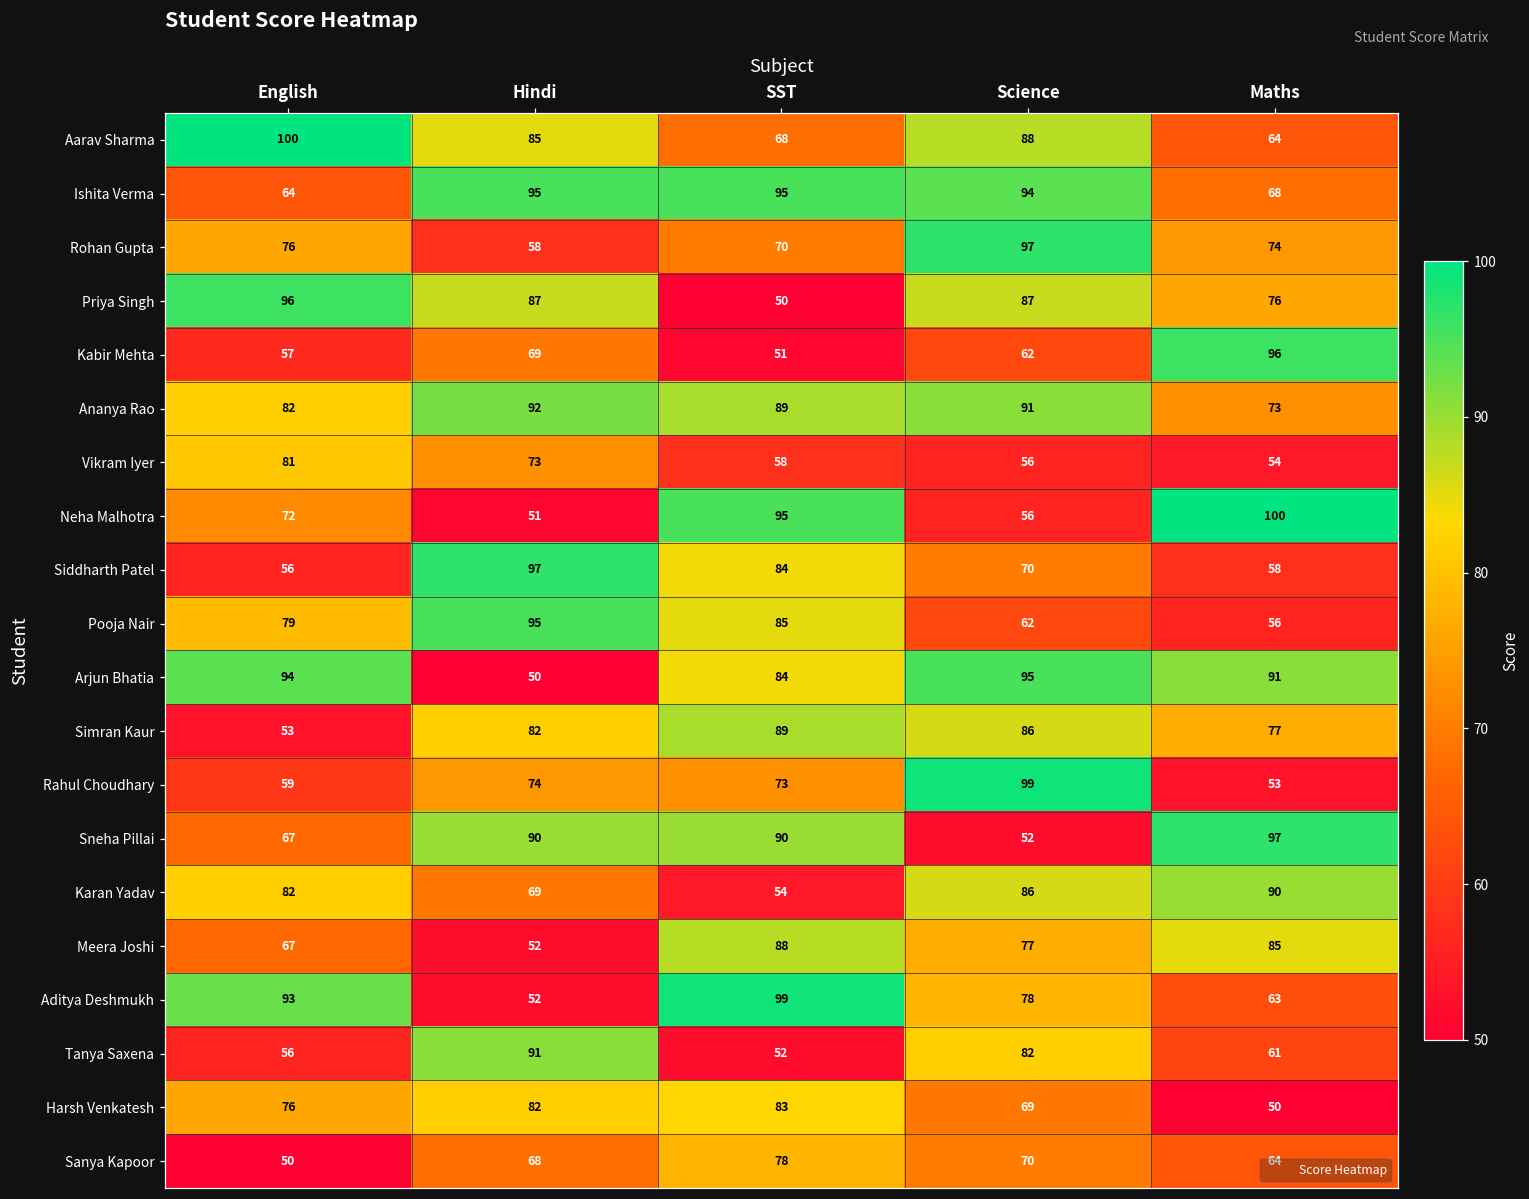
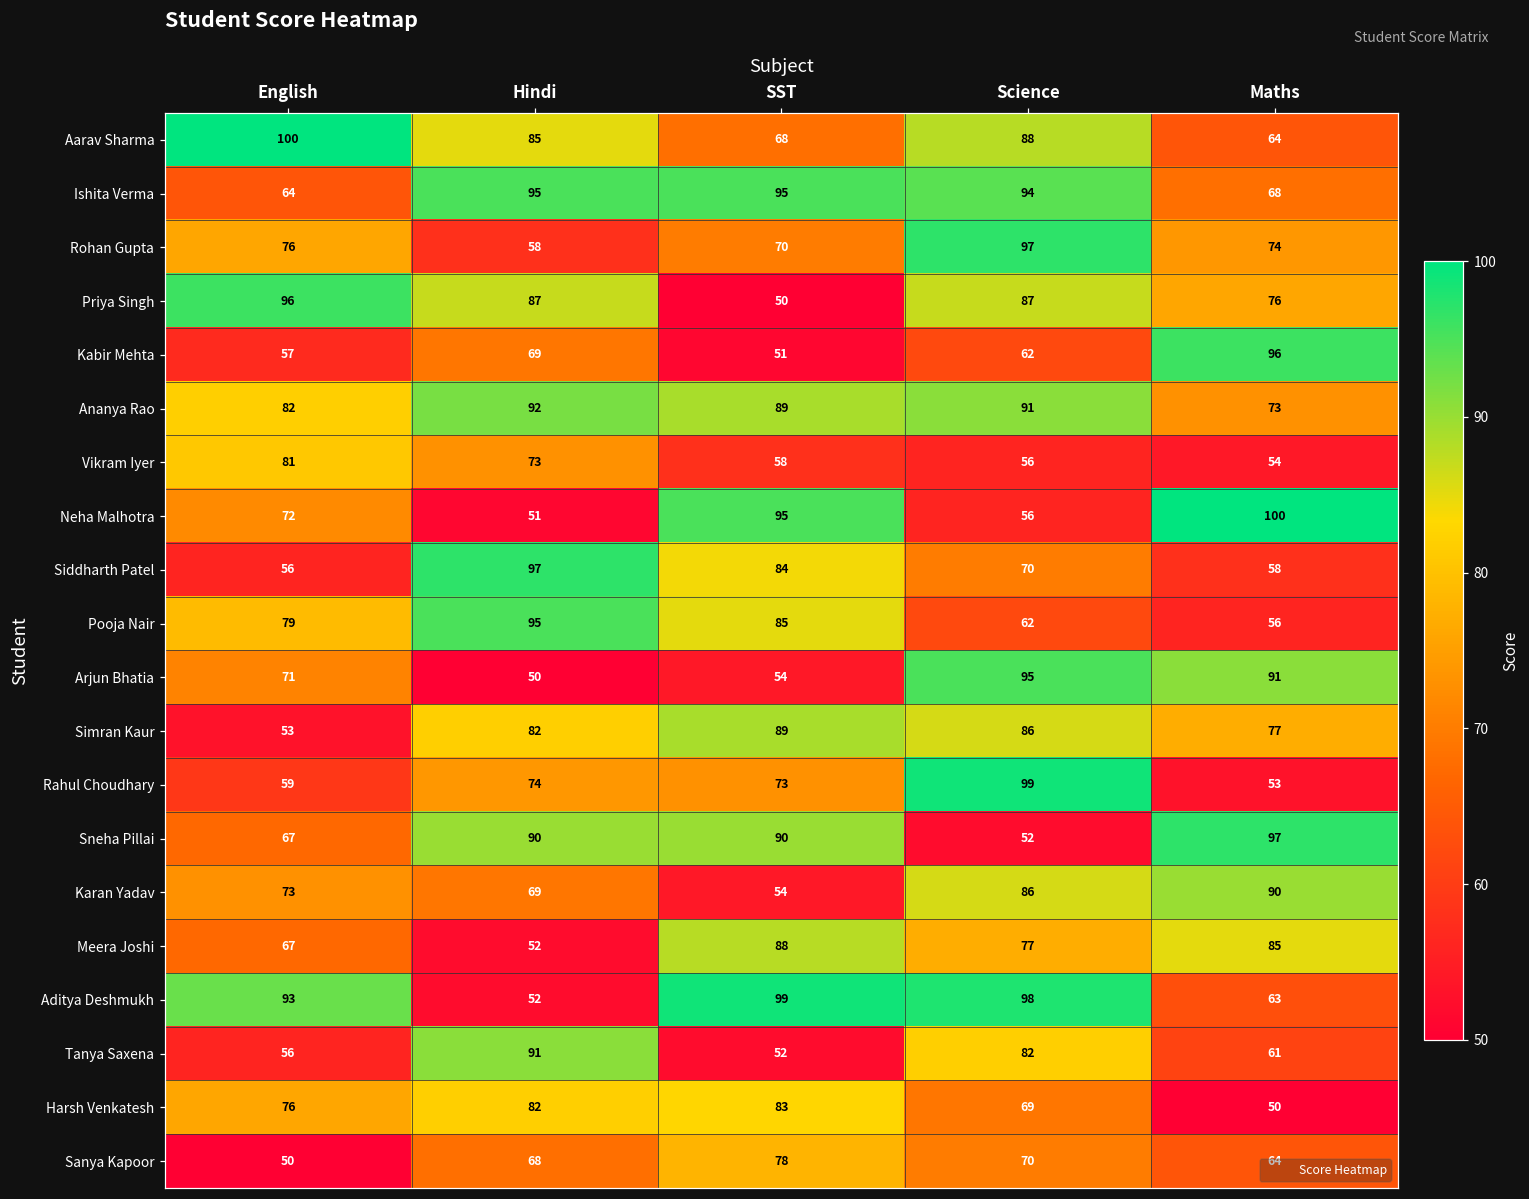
  {
    "Aarav Sharma": {
      "English": 100,
      "Hindi": 85,
      "SST": 68,
      "Science": 88,
      "Maths": 64
    },
    "Ishita Verma": {
      "English": 64,
      "Hindi": 95,
      "SST": 95,
      "Science": 94,
      "Maths": 68
    },
    "Rohan Gupta": {
      "English": 76,
      "Hindi": 58,
      "SST": 70,
      "Science": 97,
      "Maths": 74
    },
    "Priya Singh": {
      "English": 96,
      "Hindi": 87,
      "SST": 50,
      "Science": 87,
      "Maths": 76
    },
    "Kabir Mehta": {
      "English": 57,
      "Hindi": 69,
      "SST": 51,
      "Science": 62,
      "Maths": 96
    },
    "Ananya Rao": {
      "English": 82,
      "Hindi": 92,
      "SST": 89,
      "Science": 91,
      "Maths": 73
    },
    "Vikram Iyer": {
      "English": 81,
      "Hindi": 73,
      "SST": 58,
      "Science": 56,
      "Maths": 54
    },
    "Neha Malhotra": {
      "English": 72,
      "Hindi": 51,
      "SST": 95,
      "Science": 56,
      "Maths": 100
    },
    "Siddharth Patel": {
      "English": 56,
      "Hindi": 97,
      "SST": 84,
      "Science": 70,
      "Maths": 58
    },
    "Pooja Nair": {
      "English": 79,
      "Hindi": 95,
      "SST": 85,
      "Science": 62,
      "Maths": 56
    },
    "Arjun Bhatia": {
-     "English": 94,
+     "English": 71,
      "Hindi": 50,
-     "SST": 84,
+     "SST": 54,
      "Science": 95,
      "Maths": 91
    },
    "Simran Kaur": {
      "English": 53,
      "Hindi": 82,
      "SST": 89,
      "Science": 86,
      "Maths": 77
    },
    "Rahul Choudhary": {
      "English": 59,
      "Hindi": 74,
      "SST": 73,
      "Science": 99,
      "Maths": 53
    },
    "Sneha Pillai": {
      "English": 67,
      "Hindi": 90,
      "SST": 90,
      "Science": 52,
      "Maths": 97
    },
    "Karan Yadav": {
-     "English": 82,
+     "English": 73,
      "Hindi": 69,
      "SST": 54,
      "Science": 86,
      "Maths": 90
    },
    "Meera Joshi": {
      "English": 67,
      "Hindi": 52,
      "SST": 88,
      "Science": 77,
      "Maths": 85
    },
    "Aditya Deshmukh": {
      "English": 93,
      "Hindi": 52,
      "SST": 99,
-     "Science": 78,
+     "Science": 98,
      "Maths": 63
    },
    "Tanya Saxena": {
      "English": 56,
      "Hindi": 91,
      "SST": 52,
      "Science": 82,
      "Maths": 61
    },
    "Harsh Venkatesh": {
      "English": 76,
      "Hindi": 82,
      "SST": 83,
      "Science": 69,
      "Maths": 50
    },
    "Sanya Kapoor": {
      "English": 50,
      "Hindi": 68,
      "SST": 78,
      "Science": 70
    }
  }
